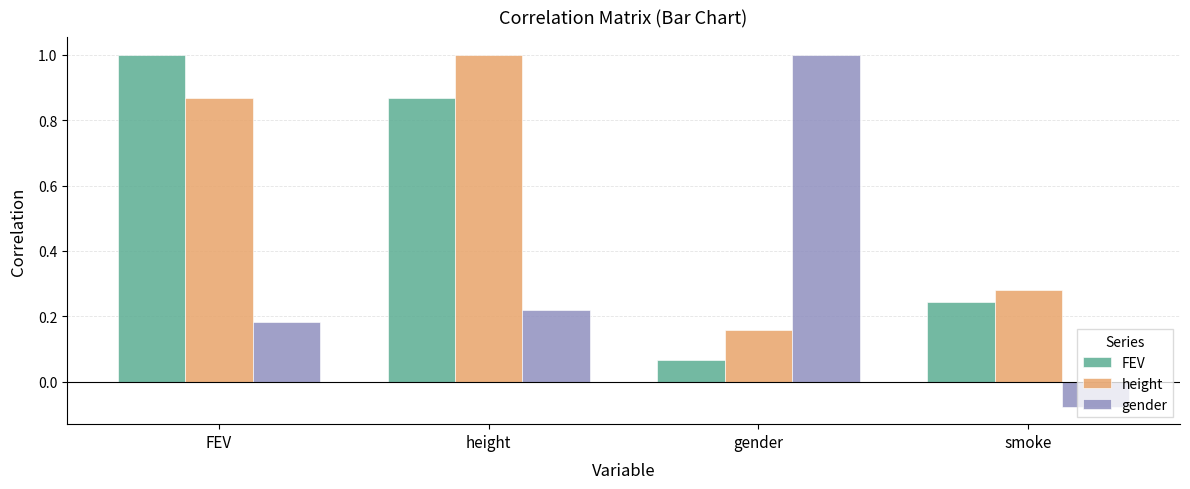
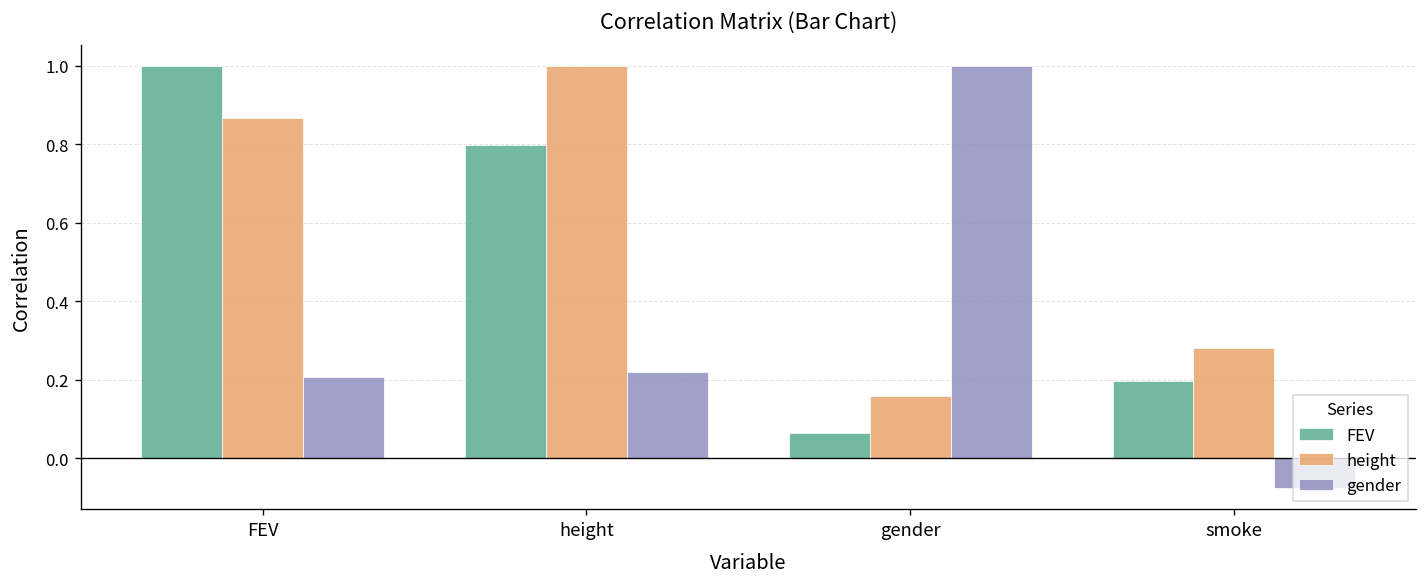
  {
    "FEV": {
      "FEV": 1.00,
-     "height": 0.87,
+     "height": 0.80,
      "gender": 0.07,
-     "smoke": 0.25
+     "smoke": 0.20
    },
    "height": {
      "FEV": 0.87,
      "height": 1.00,
      "gender": 0.16,
      "smoke": 0.28
    },
    "gender": {
-     "FEV": 0.18,
+     "FEV": 0.21,
      "height": 0.22,
      "gender": 1.00
    }
  }
